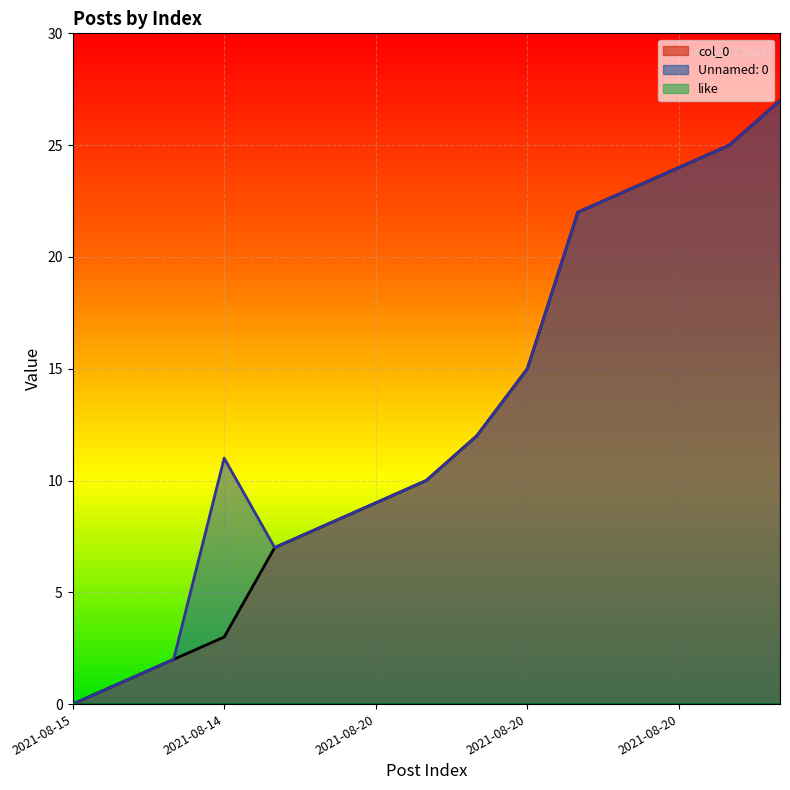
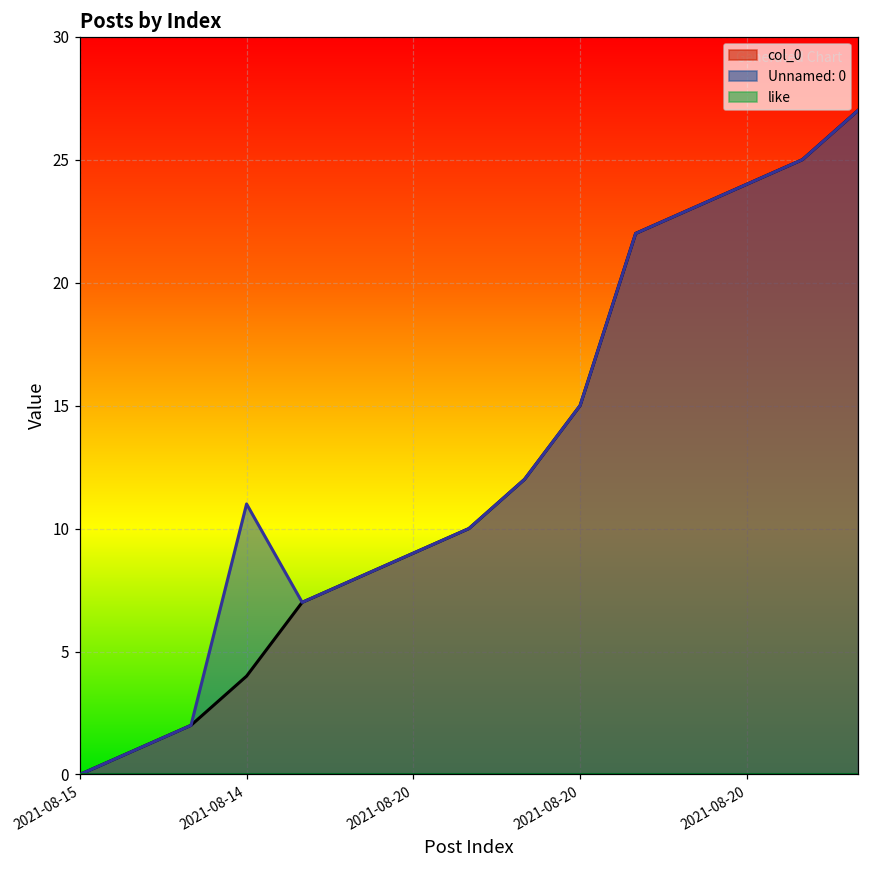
  {
    "col_0": {
-     "2021-08-14": 3
+     "2021-08-14": 4
    },
    "Unnamed: 0": {
      "2021-08-14": 11
    },
    "like": {
      "2021-08-14": 0
    }
  }
